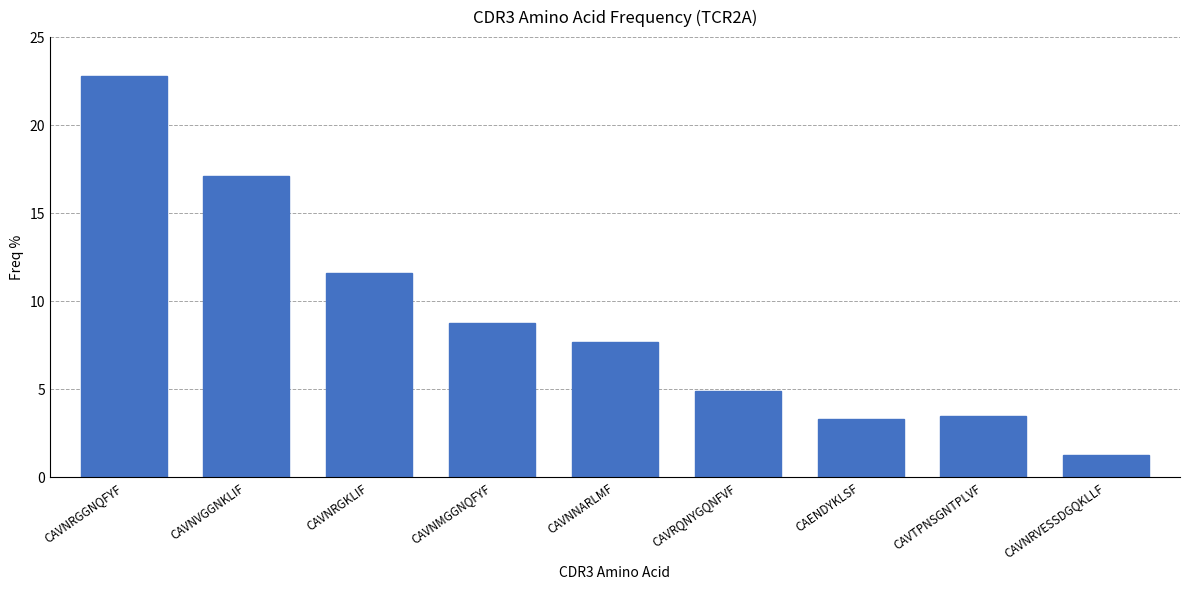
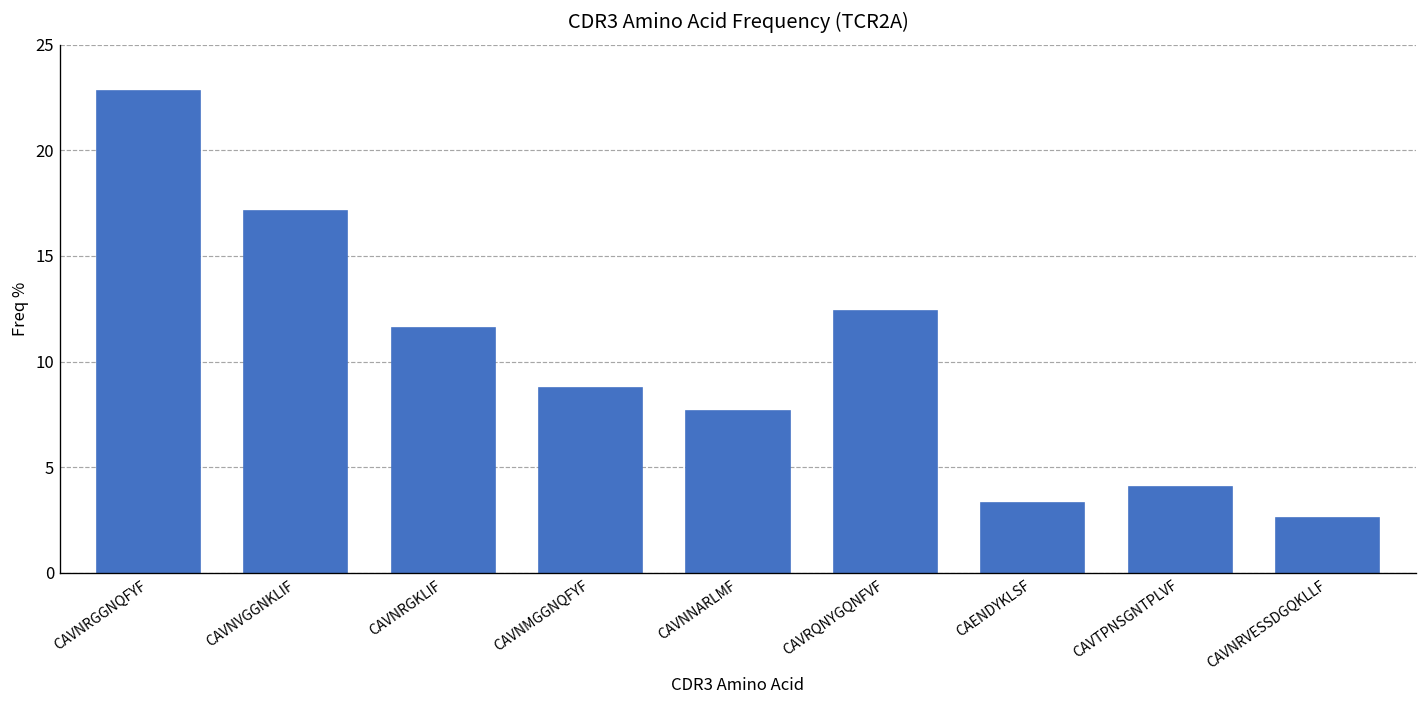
  {
    "CAVNRGGNQFYF": 22.8,
    "CAVNVGGNKLIF": 17.1,
    "CAVNRGKLIF": 11.6,
    "CAVNMGGNQFYF": 8.7,
    "CAVNNARLMF": 7.7,
-   "CAVRQNYGQNFVF": 4.9,
+   "CAVRQNYGQNFVF": 12.4,
    "CAENDYKLSF": 3.3,
-   "CAVTPNSGNTPLVF": 3.5,
-   "CAVNRVESSDGQKLLF": 1.3
+   "CAVTPNSGNTPLVF": 4.1,
+   "CAVNRVESSDGQKLLF": 2.6
  }
